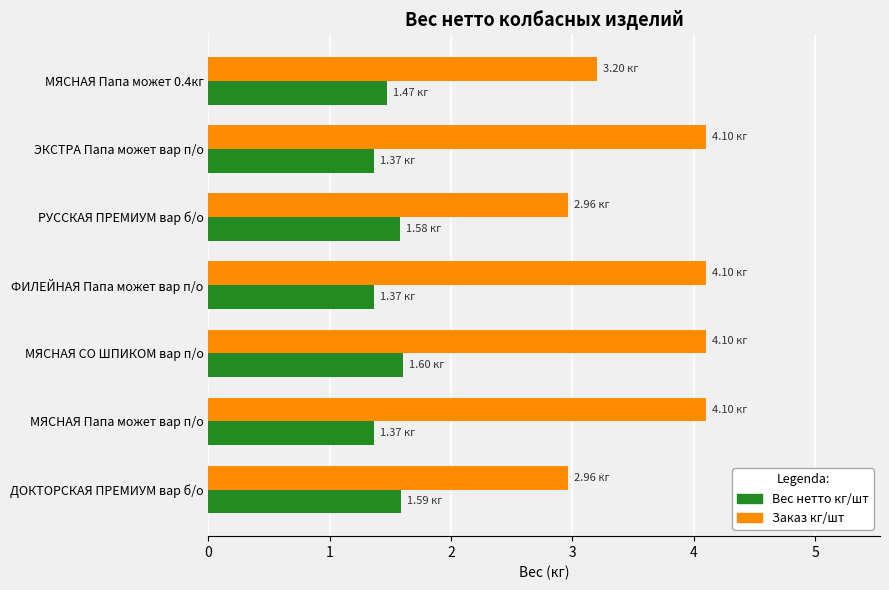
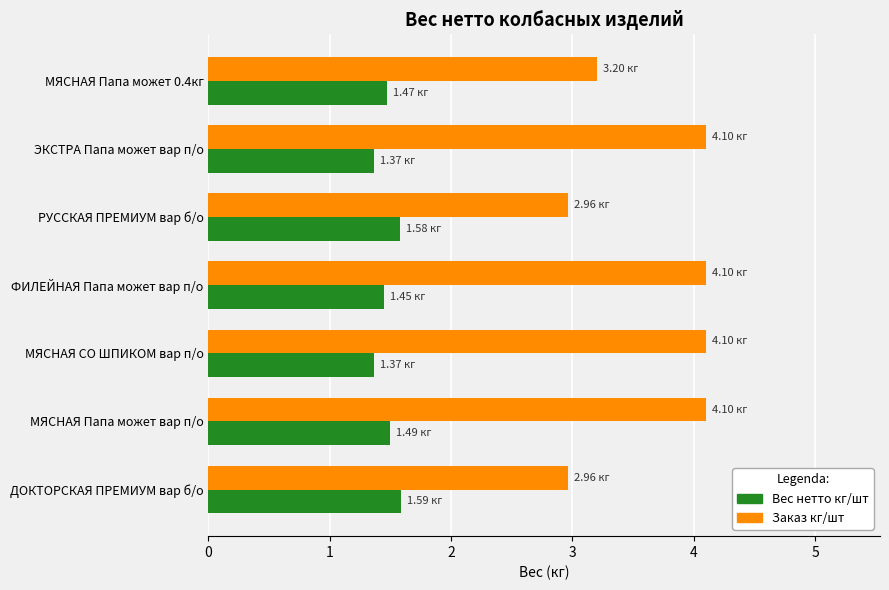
  {
    "Вес нетто кг/шт": {
      "МЯСНАЯ Папа может 0.4кг": 1.47,
      "ЭКСТРА Папа может вар п/о": 1.37,
      "РУССКАЯ ПРЕМИУМ вар б/о": 1.58,
-     "ФИЛЕЙНАЯ Папа может вар п/о": 1.37,
-     "МЯСНАЯ СО ШПИКОМ вар п/о": 1.60,
-     "МЯСНАЯ Папа может вар п/о": 1.37,
+     "ФИЛЕЙНАЯ Папа может вар п/о": 1.45,
+     "МЯСНАЯ СО ШПИКОМ вар п/о": 1.37,
+     "МЯСНАЯ Папа может вар п/о": 1.49,
      "ДОКТОРСКАЯ ПРЕМИУМ вар б/о": 1.59
    },
    "Заказ кг/шт": {
      "МЯСНАЯ Папа может 0.4кг": 3.20,
      "ЭКСТРА Папа может вар п/о": 4.10,
      "РУССКАЯ ПРЕМИУМ вар б/о": 2.96,
      "ФИЛЕЙНАЯ Папа может вар п/о": 4.10,
      "МЯСНАЯ СО ШПИКОМ вар п/о": 4.10,
      "МЯСНАЯ Папа может вар п/о": 4.10,
      "ДОКТОРСКАЯ ПРЕМИУМ вар б/о": 2.96
    }
  }
